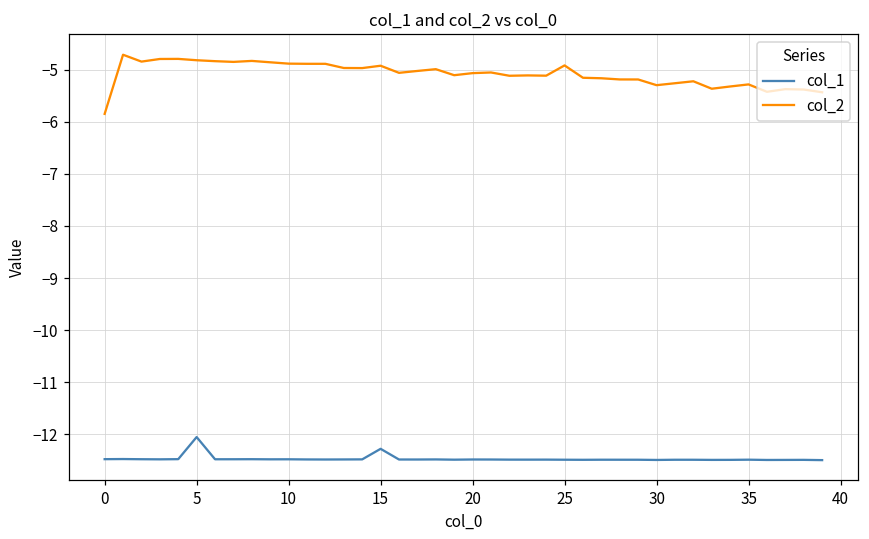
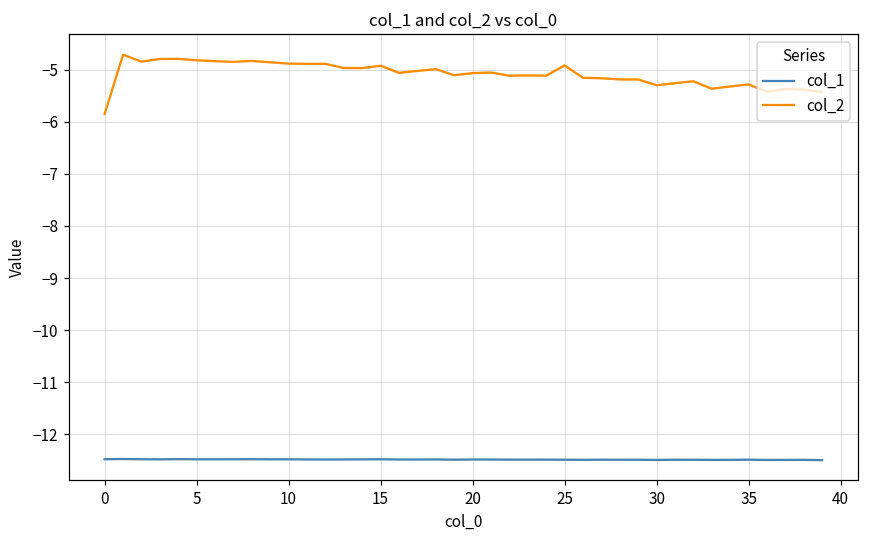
  {
    "col_1": {
      "0": -12.5,
-     "5": -12.1,
+     "5": -12.5,
      "10": -12.5,
-     "15": -12.3,
+     "15": -12.5,
      "20": -12.5,
      "25": -12.5,
      "30": -12.5,
      "35": -12.5
    },
    "col_2": {
      "0": -5.8,
      "5": -4.8,
      "10": -4.9,
      "15": -4.9,
      "20": -5.1,
      "25": -4.9,
      "30": -5.3,
      "35": -5.3
    }
  }
